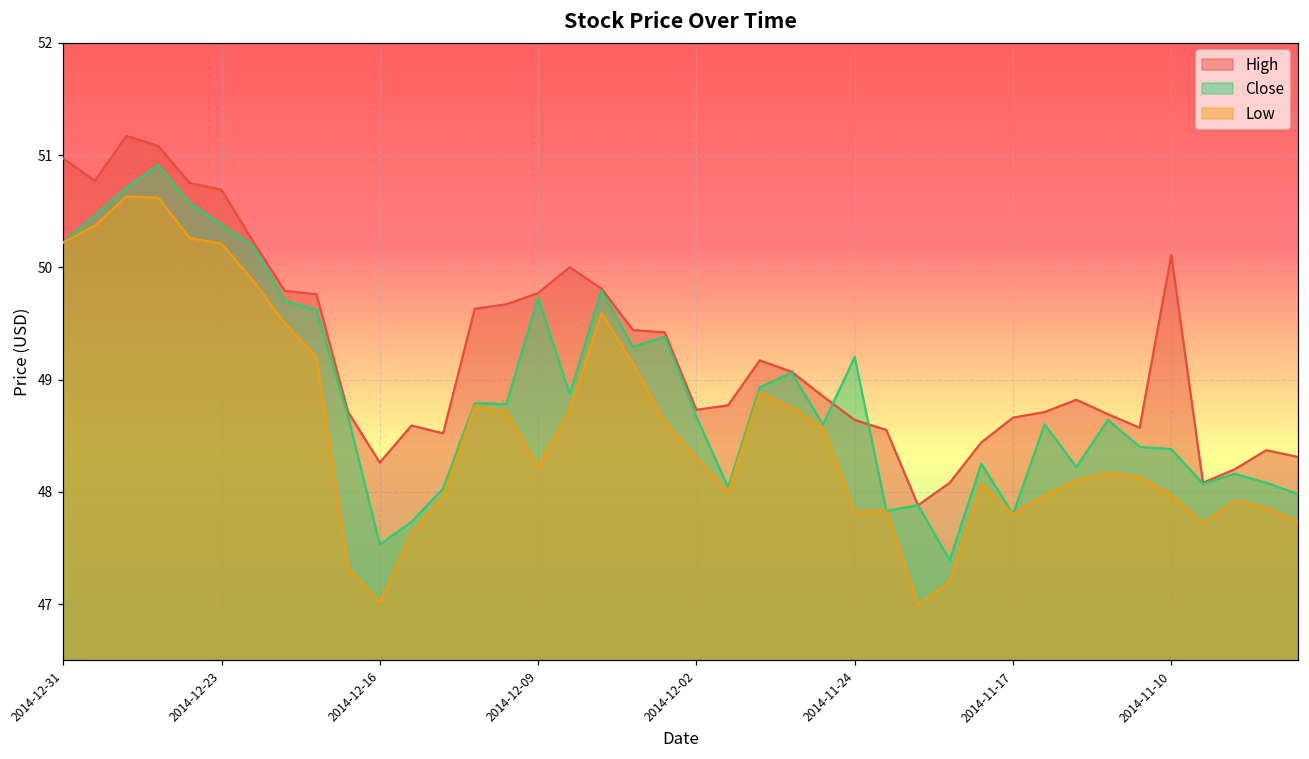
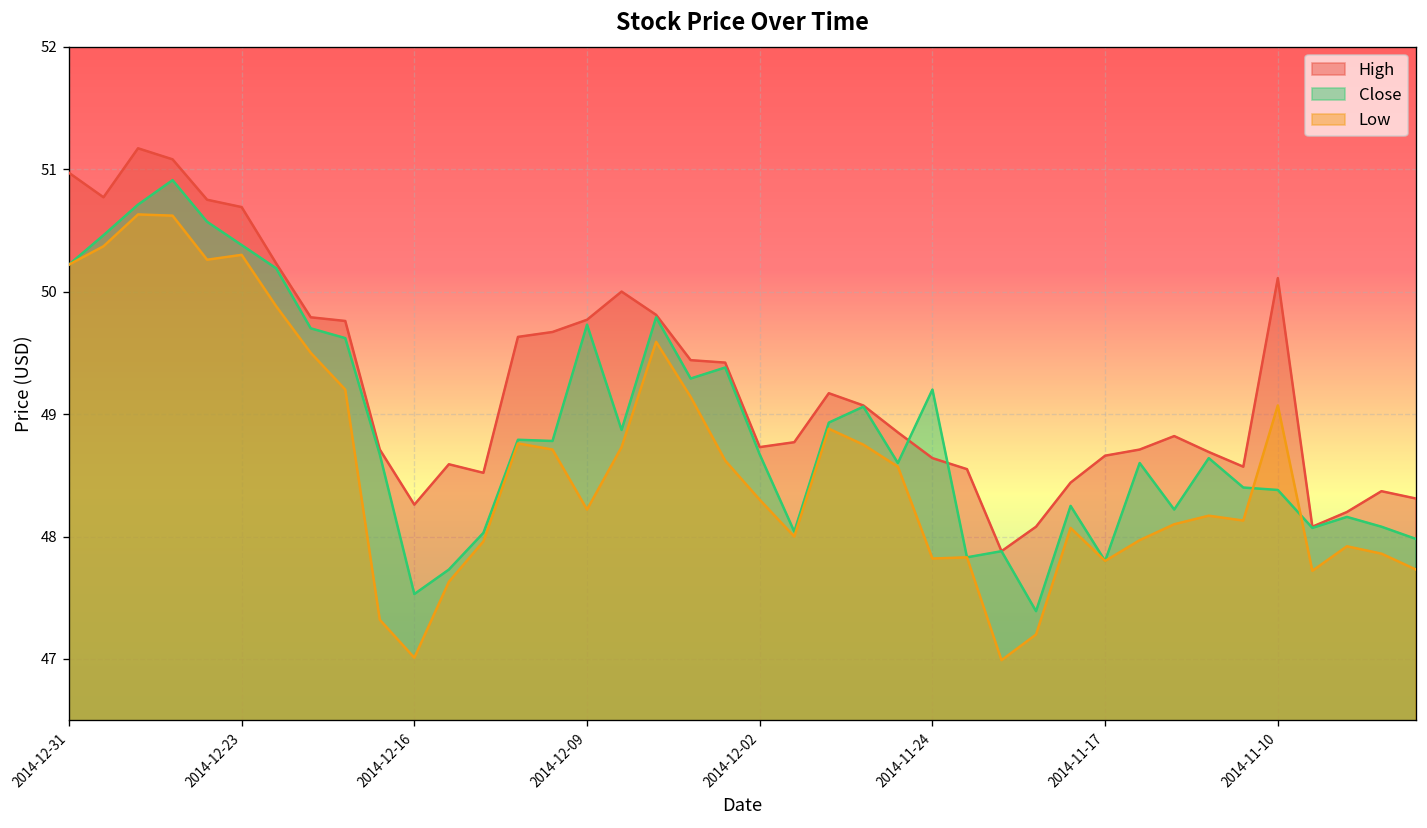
  {
    "High": {
      "2014-12-31": 50.97,
      "2014-12-23": 50.69,
      "2014-12-16": 48.26,
      "2014-12-09": 49.77,
      "2014-12-02": 48.73,
      "2014-11-24": 48.64,
      "2014-11-17": 48.66,
      "2014-11-10": 50.11
    },
    "Close": {
      "2014-12-23": 50.38,
      "2014-12-16": 47.53,
      "2014-12-09": 49.73,
      "2014-12-02": 48.67,
      "2014-11-24": 49.20,
      "2014-11-10": 48.38
    },
    "Low": {
-     "2014-12-23": 50.21,
+     "2014-12-23": 50.30,
      "2014-12-16": 47.01,
      "2014-12-09": 48.22,
      "2014-12-02": 48.30,
      "2014-11-24": 47.82,
-     "2014-11-10": 47.97
+     "2014-11-10": 49.07
    }
  }
